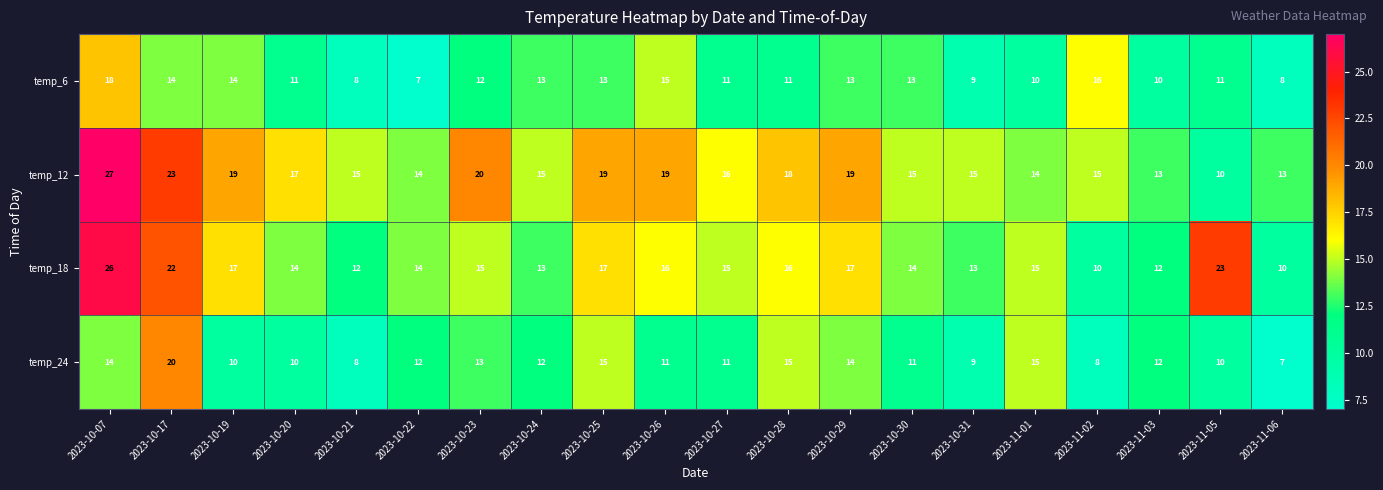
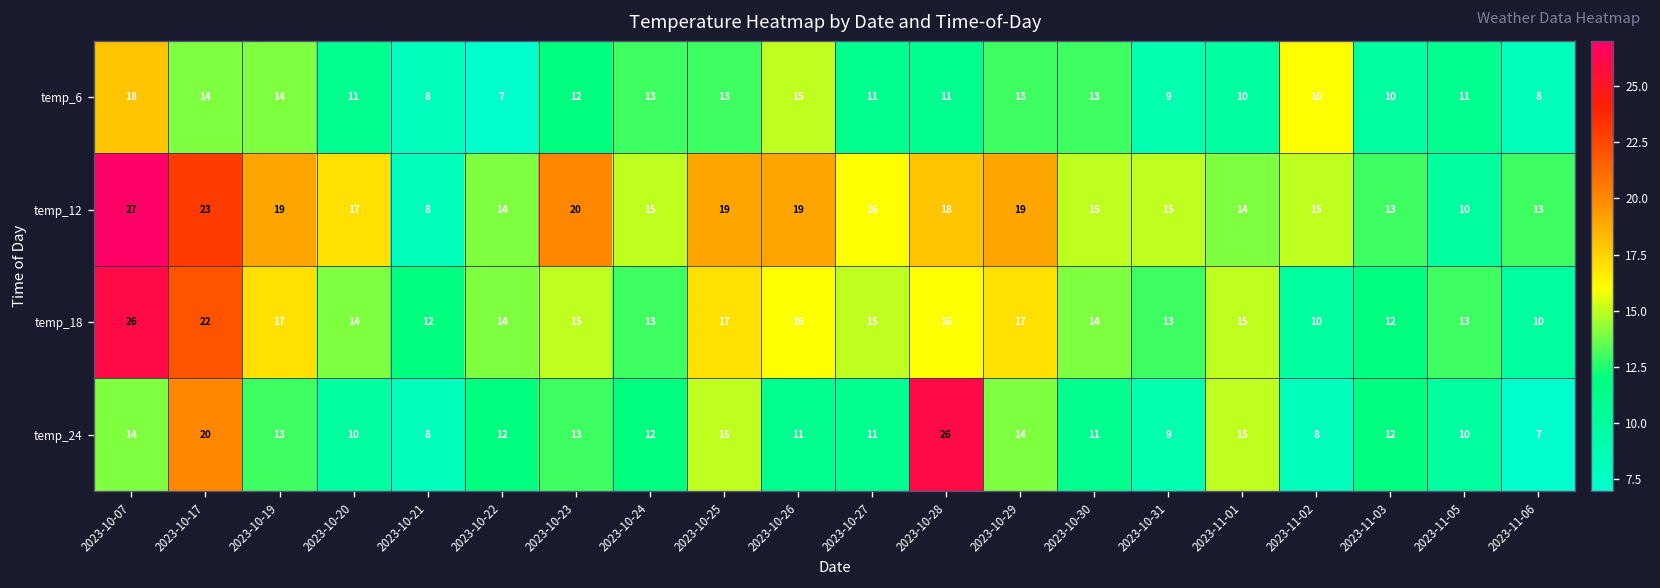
  {
    "temp_6": {
      "2023-10-07": 18,
      "2023-10-17": 14,
      "2023-10-19": 14,
      "2023-10-20": 11,
      "2023-10-21": 8,
      "2023-10-22": 7,
      "2023-10-23": 12,
      "2023-10-24": 13,
      "2023-10-25": 13,
      "2023-10-26": 15,
      "2023-10-27": 11,
      "2023-10-28": 11,
      "2023-10-29": 13,
      "2023-10-30": 13,
      "2023-10-31": 9,
      "2023-11-01": 10,
      "2023-11-02": 16,
      "2023-11-03": 10,
      "2023-11-05": 11,
      "2023-11-06": 8
    },
    "temp_12": {
      "2023-10-07": 27,
      "2023-10-17": 23,
      "2023-10-19": 19,
      "2023-10-20": 17,
-     "2023-10-21": 15,
+     "2023-10-21": 8,
      "2023-10-22": 14,
      "2023-10-23": 20,
      "2023-10-24": 15,
      "2023-10-25": 19,
      "2023-10-26": 19,
      "2023-10-27": 16,
      "2023-10-28": 18,
      "2023-10-29": 19,
      "2023-10-30": 15,
      "2023-10-31": 15,
      "2023-11-01": 14,
      "2023-11-02": 15,
      "2023-11-03": 13,
      "2023-11-05": 10,
      "2023-11-06": 13
    },
    "temp_18": {
      "2023-10-07": 26,
      "2023-10-17": 22,
      "2023-10-19": 17,
      "2023-10-20": 14,
      "2023-10-21": 12,
      "2023-10-22": 14,
      "2023-10-23": 15,
      "2023-10-24": 13,
      "2023-10-25": 17,
      "2023-10-26": 16,
      "2023-10-27": 15,
      "2023-10-28": 16,
      "2023-10-29": 17,
      "2023-10-30": 14,
      "2023-10-31": 13,
      "2023-11-01": 15,
      "2023-11-02": 10,
      "2023-11-03": 12,
-     "2023-11-05": 23,
+     "2023-11-05": 13,
      "2023-11-06": 10
    },
    "temp_24": {
      "2023-10-07": 14,
      "2023-10-17": 20,
-     "2023-10-19": 10,
+     "2023-10-19": 13,
      "2023-10-20": 10,
      "2023-10-21": 8,
      "2023-10-22": 12,
      "2023-10-23": 13,
      "2023-10-24": 12,
      "2023-10-25": 15,
      "2023-10-26": 11,
      "2023-10-27": 11,
-     "2023-10-28": 15,
+     "2023-10-28": 26,
      "2023-10-29": 14,
      "2023-10-30": 11,
      "2023-10-31": 9,
      "2023-11-01": 15,
      "2023-11-02": 8,
      "2023-11-03": 12,
      "2023-11-05": 10,
      "2023-11-06": 7
    }
  }
